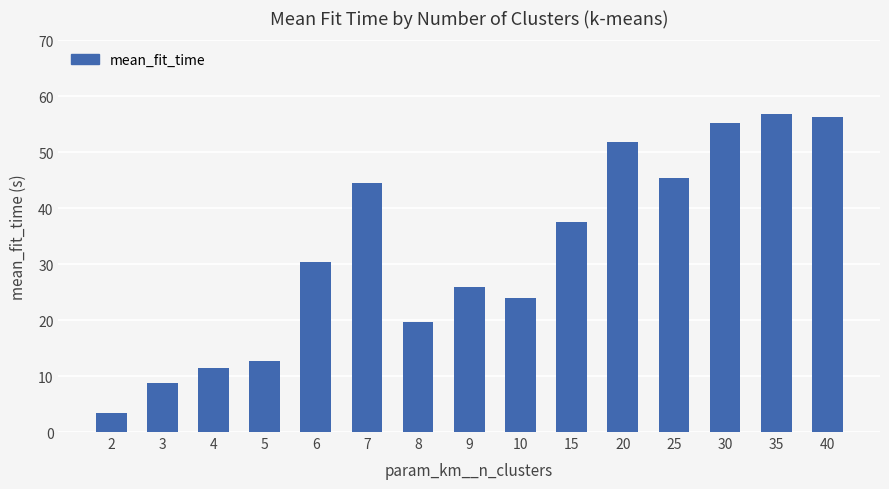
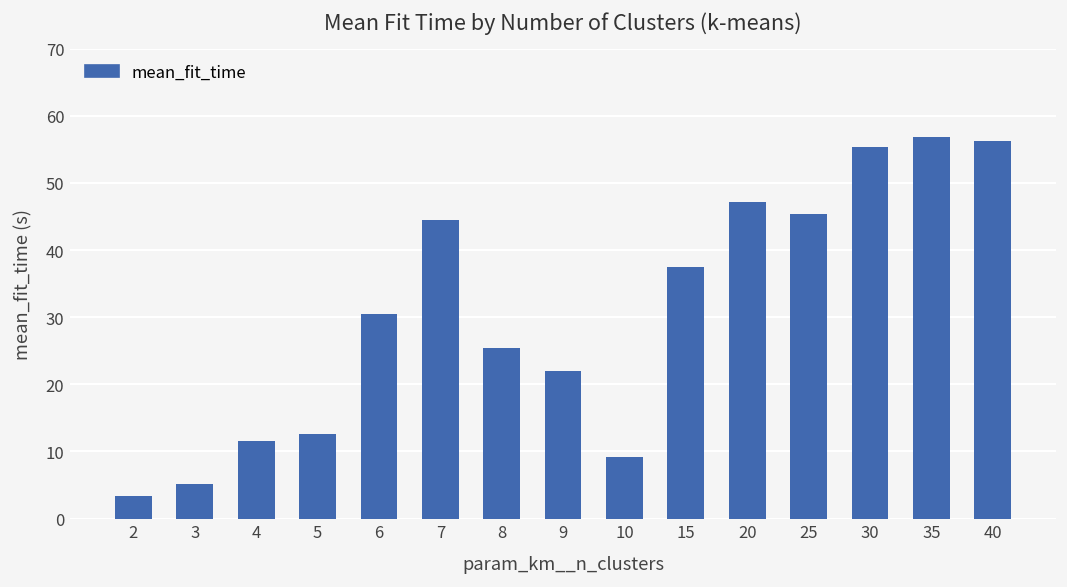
  {
    "2": 3,
-   "3": 9,
+   "3": 5,
    "4": 12,
    "5": 13,
    "6": 30,
    "7": 45,
-   "8": 20,
-   "9": 26,
-   "10": 24,
+   "8": 25,
+   "9": 22,
+   "10": 9,
    "15": 37,
-   "20": 52,
+   "20": 47,
    "25": 45,
    "30": 55,
    "35": 57,
    "40": 56
  }
